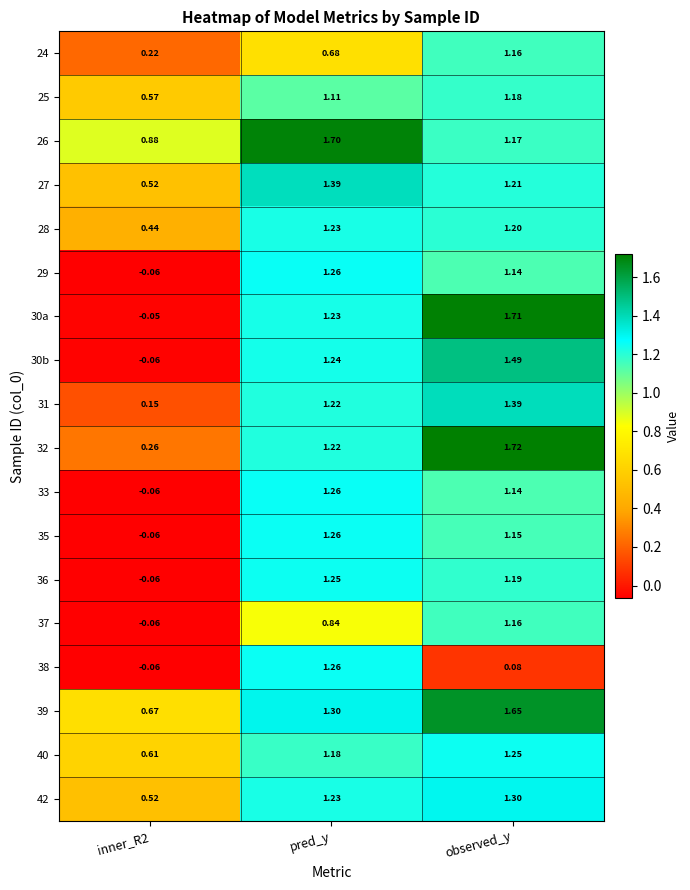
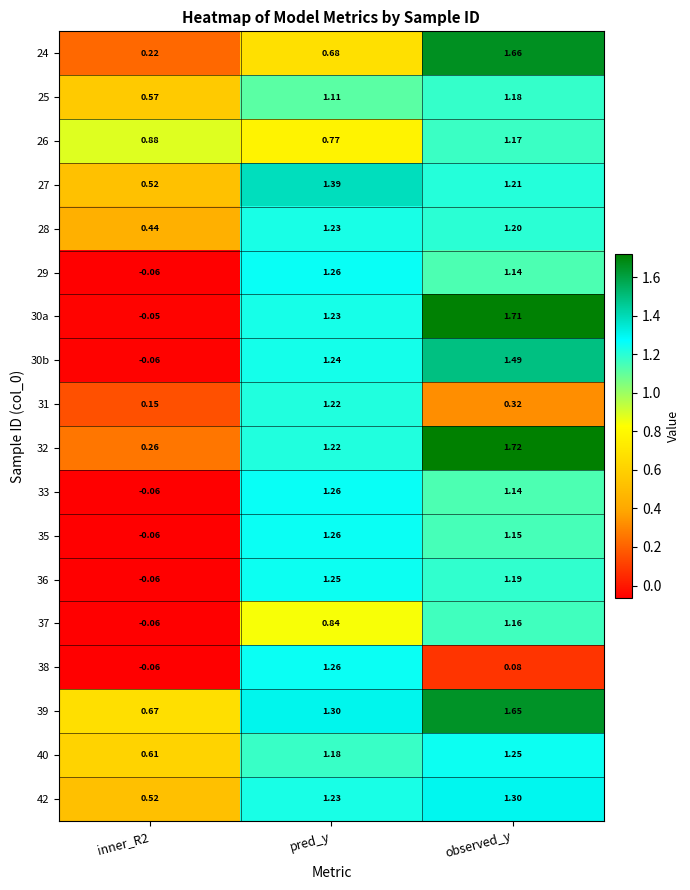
  {
    "24": {
      "inner_R2": 0.22,
      "pred_y": 0.68,
-     "observed_y": 1.16
+     "observed_y": 1.66
    },
    "25": {
      "inner_R2": 0.57,
      "pred_y": 1.11,
      "observed_y": 1.18
    },
    "26": {
      "inner_R2": 0.88,
-     "pred_y": 1.70,
+     "pred_y": 0.77,
      "observed_y": 1.17
    },
    "27": {
      "inner_R2": 0.52,
      "pred_y": 1.39,
      "observed_y": 1.21
    },
    "28": {
      "inner_R2": 0.44,
      "pred_y": 1.23,
      "observed_y": 1.20
    },
    "29": {
      "inner_R2": -0.06,
      "pred_y": 1.26,
      "observed_y": 1.14
    },
    "30a": {
      "inner_R2": -0.05,
      "pred_y": 1.23,
      "observed_y": 1.71
    },
    "30b": {
      "inner_R2": -0.06,
      "pred_y": 1.24,
      "observed_y": 1.49
    },
    "31": {
      "inner_R2": 0.15,
      "pred_y": 1.22,
-     "observed_y": 1.39
+     "observed_y": 0.32
    },
    "32": {
      "inner_R2": 0.26,
      "pred_y": 1.22,
      "observed_y": 1.72
    },
    "33": {
      "inner_R2": -0.06,
      "pred_y": 1.26,
      "observed_y": 1.14
    },
    "35": {
      "inner_R2": -0.06,
      "pred_y": 1.26,
      "observed_y": 1.15
    },
    "36": {
      "inner_R2": -0.06,
      "pred_y": 1.25,
      "observed_y": 1.19
    },
    "37": {
      "inner_R2": -0.06,
      "pred_y": 0.84,
      "observed_y": 1.16
    },
    "38": {
      "inner_R2": -0.06,
      "pred_y": 1.26,
      "observed_y": 0.08
    },
    "39": {
      "inner_R2": 0.67,
      "pred_y": 1.30,
      "observed_y": 1.65
    },
    "40": {
      "inner_R2": 0.61,
      "pred_y": 1.18,
      "observed_y": 1.25
    },
    "42": {
      "inner_R2": 0.52,
      "pred_y": 1.23,
      "observed_y": 1.30
    }
  }
